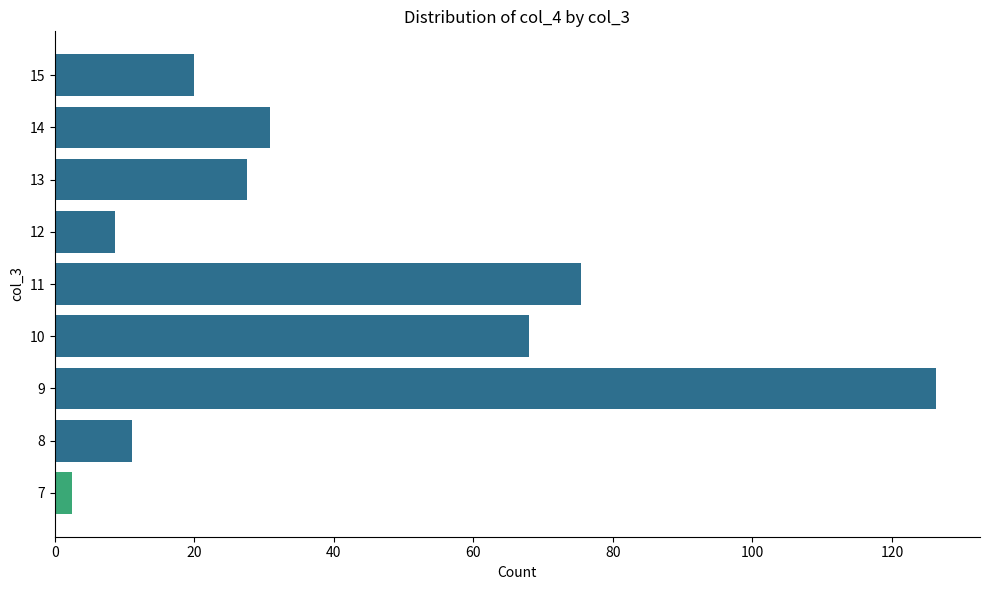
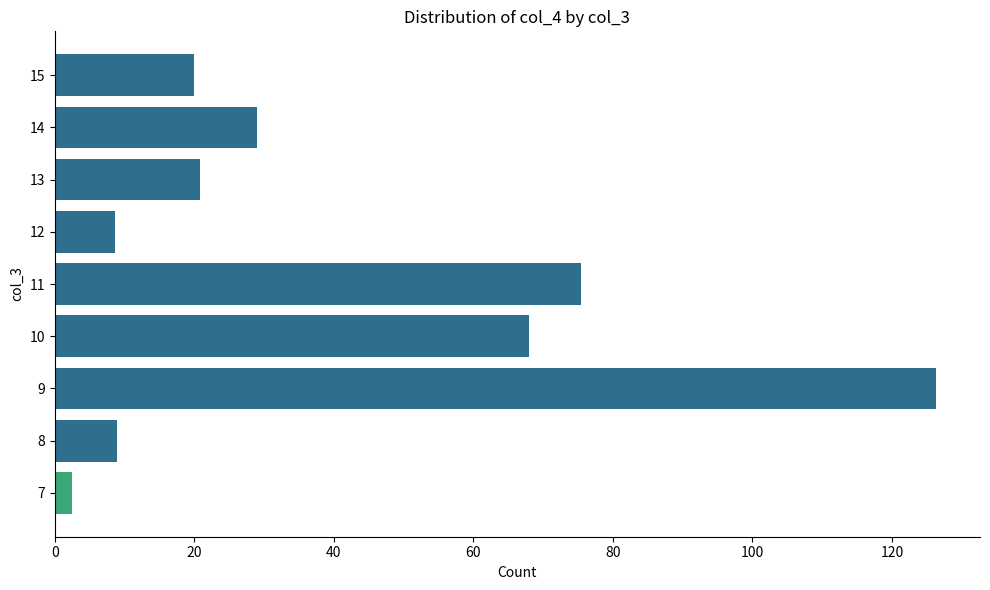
  {
    "15": 20,
-   "14": 31,
-   "13": 28,
+   "14": 29,
+   "13": 21,
    "12": 9,
    "11": 75,
    "10": 68,
    "9": 126,
-   "8": 11,
+   "8": 9,
    "7": 3
  }
